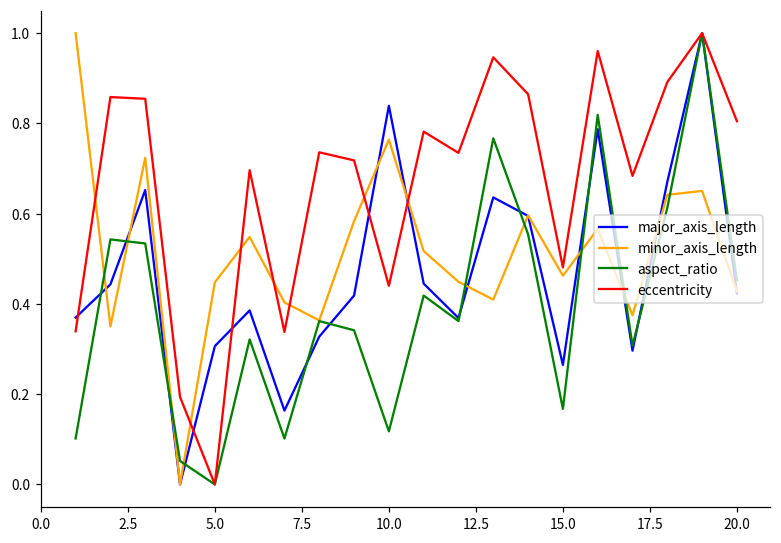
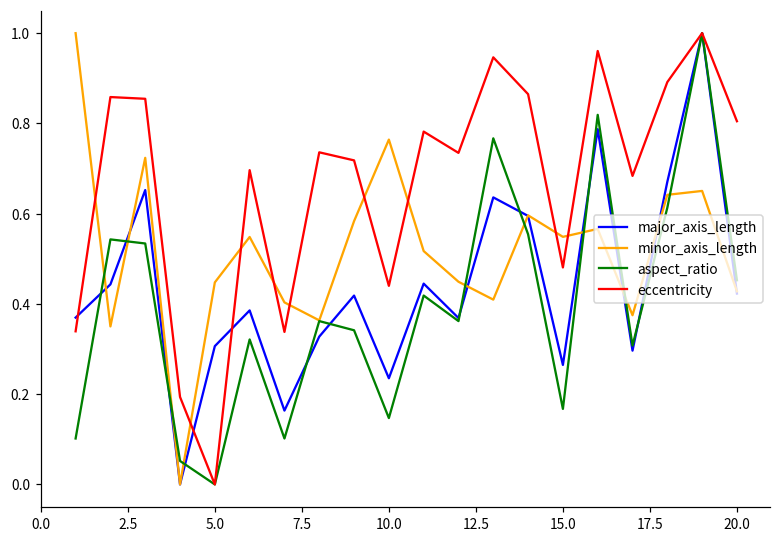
  {
    "major_axis_length": {
      "5.0": 0.31,
-     "10.0": 0.84,
+     "10.0": 0.24,
      "15.0": 0.26
    },
    "minor_axis_length": {
      "5.0": 0.45,
      "10.0": 0.76,
-     "15.0": 0.46
+     "15.0": 0.55
    },
    "aspect_ratio": {
-     "10.0": 0.12,
+     "10.0": 0.15,
      "15.0": 0.17
    },
    "eccentricity": {
      "10.0": 0.44,
      "15.0": 0.48,
      "20.0": 0.80
    }
  }
